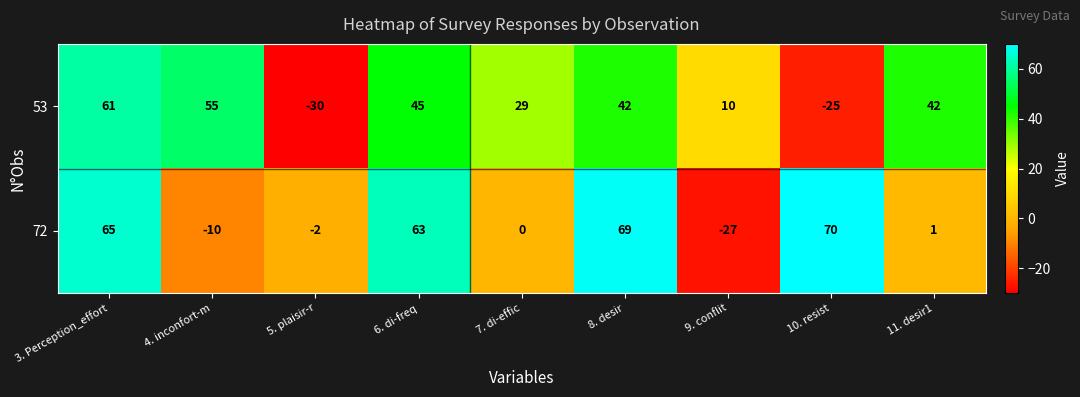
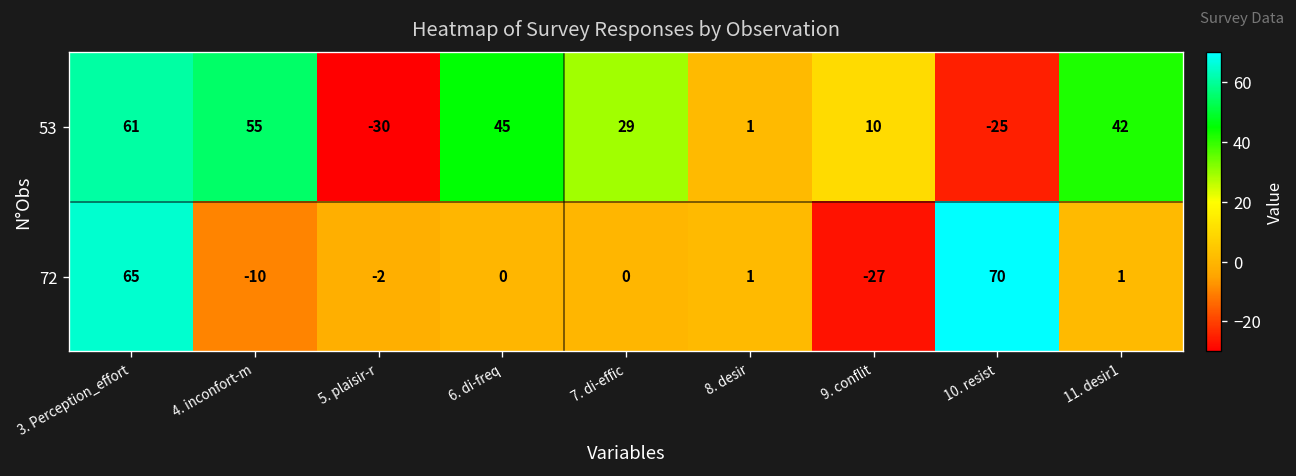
  {
    "53": {
      "3. Perception_effort": 61,
      "4. inconfort-m": 55,
      "5. plaisir-r": -30,
      "6. di-freq": 45,
      "7. di-effic": 29,
-     "8. desir": 42,
+     "8. desir": 1,
      "9. conflit": 10,
      "10. resist": -25,
      "11. desir1": 42
    },
    "72": {
      "3. Perception_effort": 65,
      "4. inconfort-m": -10,
      "5. plaisir-r": -2,
-     "6. di-freq": 63,
+     "6. di-freq": 0,
      "7. di-effic": 0,
-     "8. desir": 69,
+     "8. desir": 1,
      "9. conflit": -27,
      "10. resist": 70,
      "11. desir1": 1
    }
  }
